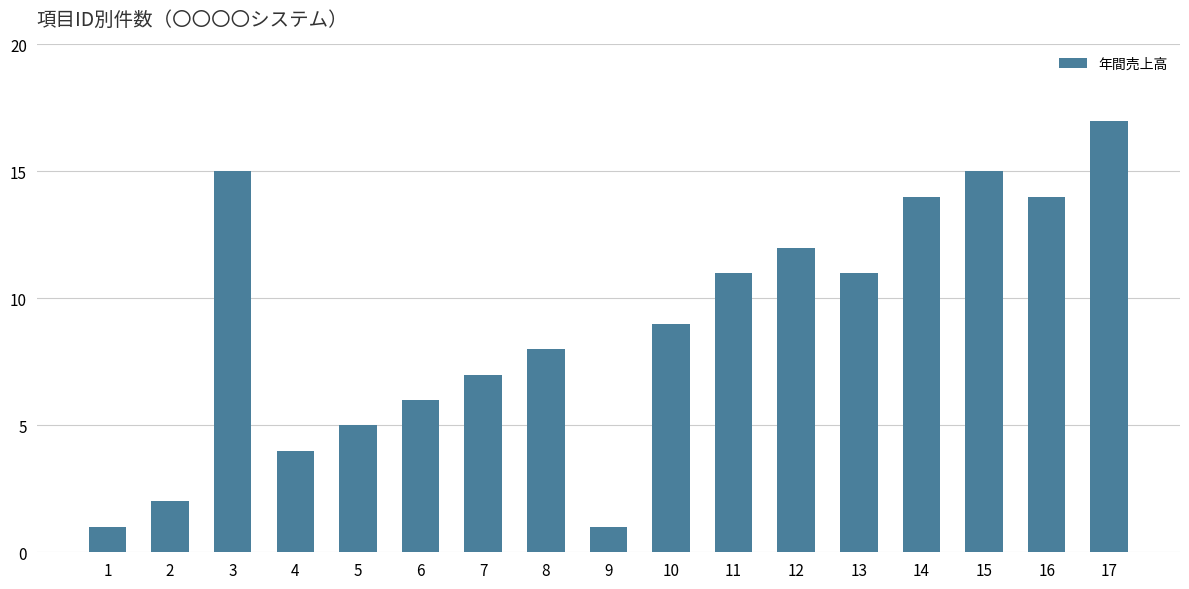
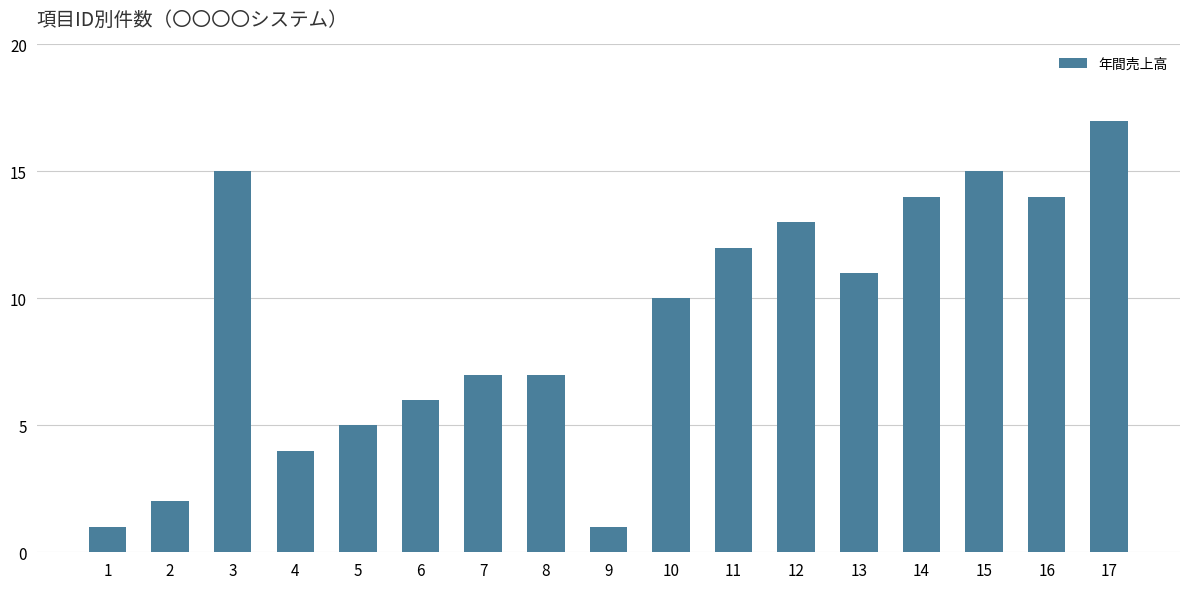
  {
    "1": 1,
    "2": 2,
    "3": 15,
    "4": 4,
    "5": 5,
    "6": 6,
    "7": 7,
-   "8": 8,
+   "8": 7,
    "9": 1,
-   "10": 9,
-   "11": 11,
-   "12": 12,
+   "10": 10,
+   "11": 12,
+   "12": 13,
    "13": 11,
    "14": 14,
    "15": 15,
    "16": 14,
    "17": 17
  }
